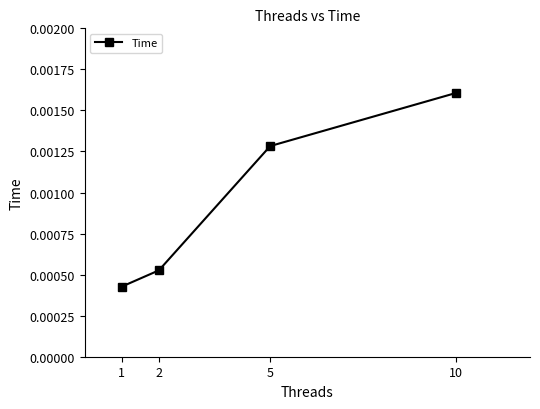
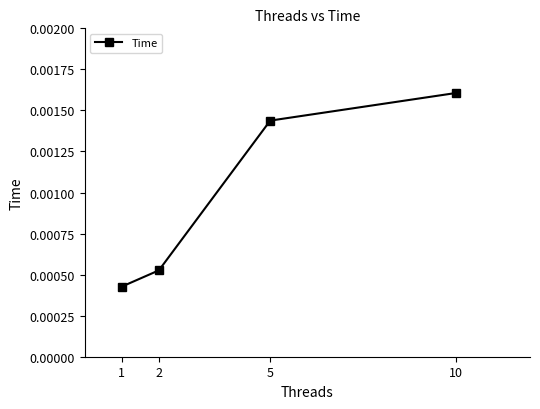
  {
    "1": 0.00043,
    "2": 0.00053,
-   "5": 0.00128,
+   "5": 0.00144,
    "10": 0.00161
  }
